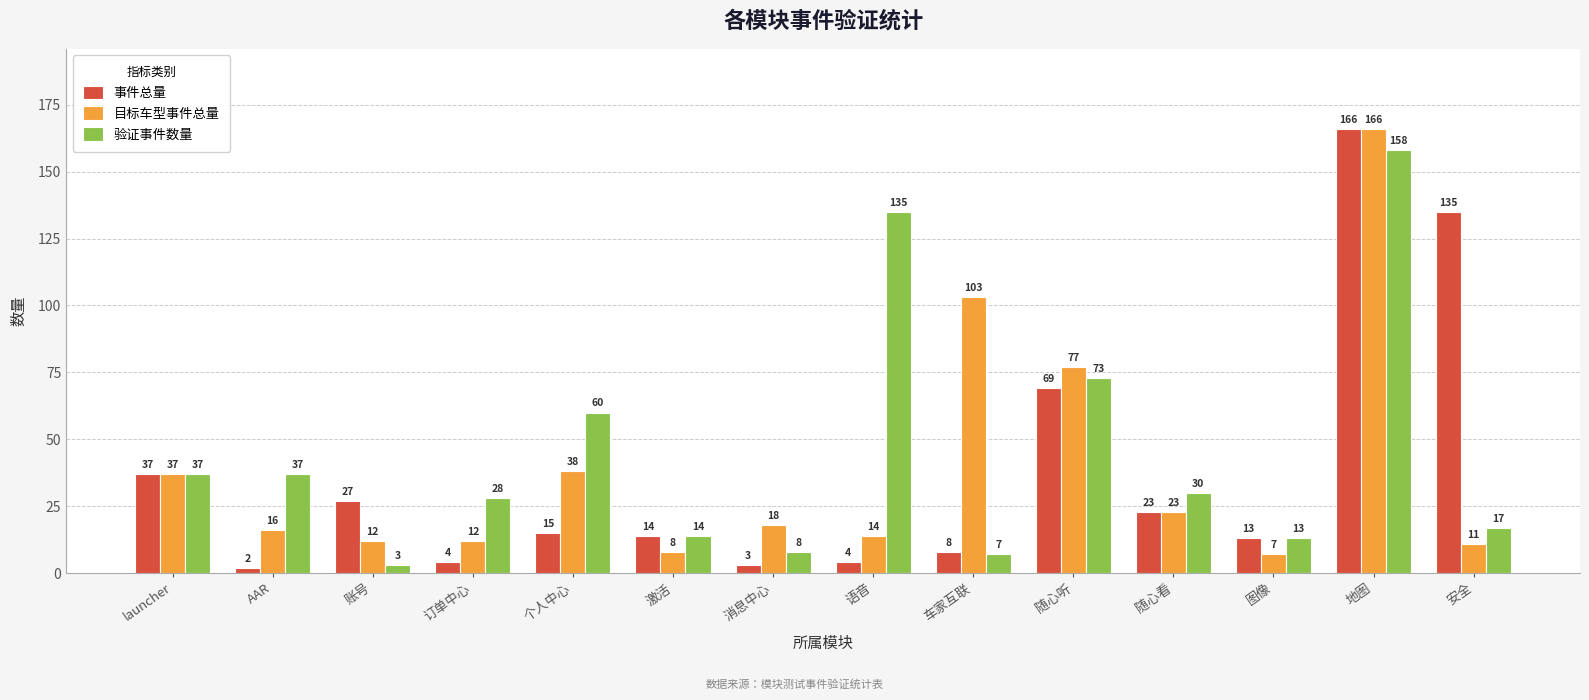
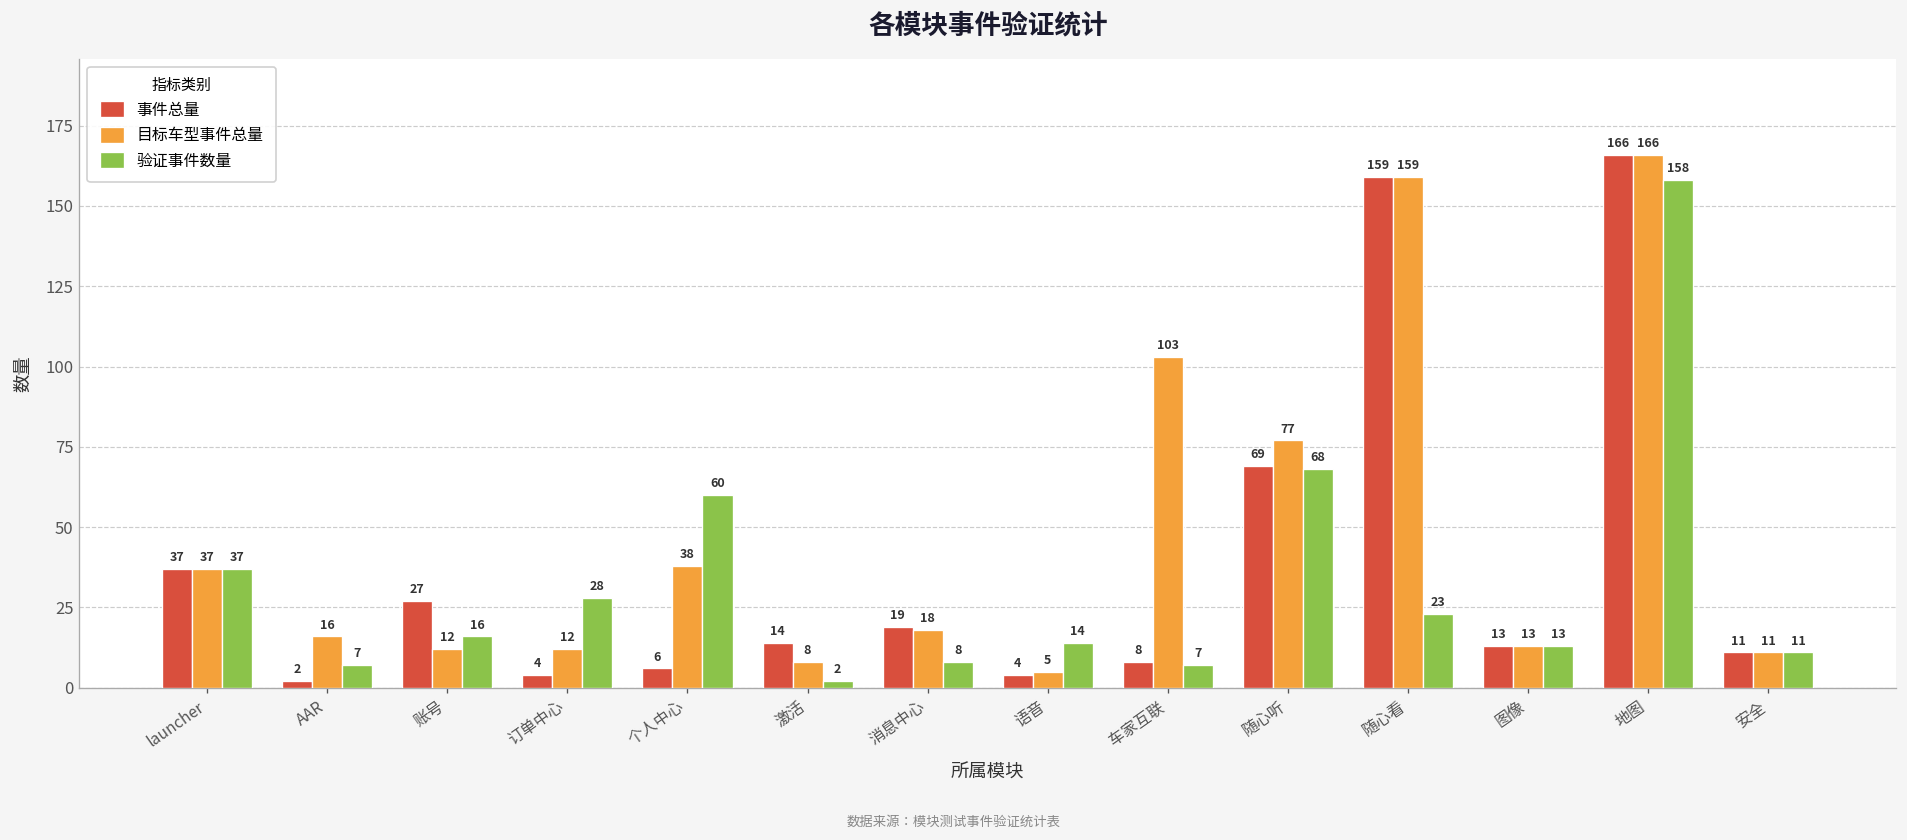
  {
    "事件总量": {
      "launcher": 37,
      "AAR": 2,
      "账号": 27,
      "订单中心": 4,
-     "个人中心": 15,
+     "个人中心": 6,
      "激活": 14,
-     "消息中心": 3,
+     "消息中心": 19,
      "语音": 4,
      "车家互联": 8,
      "随心听": 69,
-     "随心看": 23,
+     "随心看": 159,
      "图像": 13,
      "地图": 166,
-     "安全": 135
+     "安全": 11
    },
    "目标车型事件总量": {
      "launcher": 37,
      "AAR": 16,
      "账号": 12,
      "订单中心": 12,
      "个人中心": 38,
      "激活": 8,
      "消息中心": 18,
-     "语音": 14,
+     "语音": 5,
      "车家互联": 103,
      "随心听": 77,
-     "随心看": 23,
-     "图像": 7,
+     "随心看": 159,
+     "图像": 13,
      "地图": 166,
      "安全": 11
    },
    "验证事件数量": {
      "launcher": 37,
-     "AAR": 37,
-     "账号": 3,
+     "AAR": 7,
+     "账号": 16,
      "订单中心": 28,
      "个人中心": 60,
-     "激活": 14,
+     "激活": 2,
      "消息中心": 8,
-     "语音": 135,
+     "语音": 14,
      "车家互联": 7,
-     "随心听": 73,
-     "随心看": 30,
+     "随心听": 68,
+     "随心看": 23,
      "图像": 13,
      "地图": 158,
-     "安全": 17
+     "安全": 11
    }
  }
